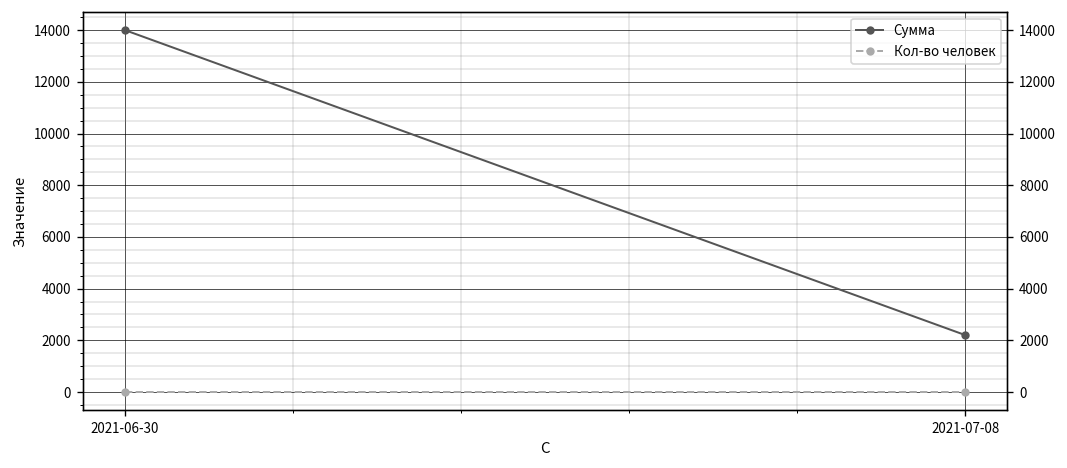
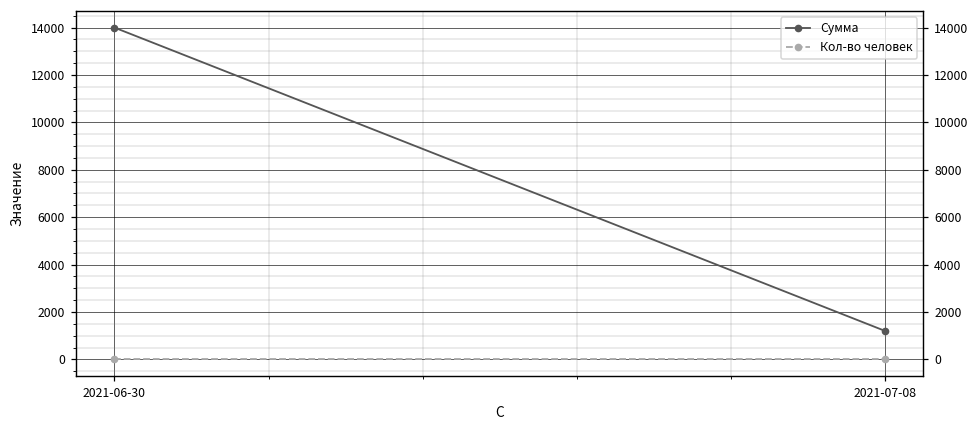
  {
    "Сумма": {
      "2021-06-30": 14000,
-     "2021-07-08": 2200
+     "2021-07-08": 1200
    },
    "Кол-во человек": {
      "2021-06-30": 0,
      "2021-07-08": 0
    }
  }
